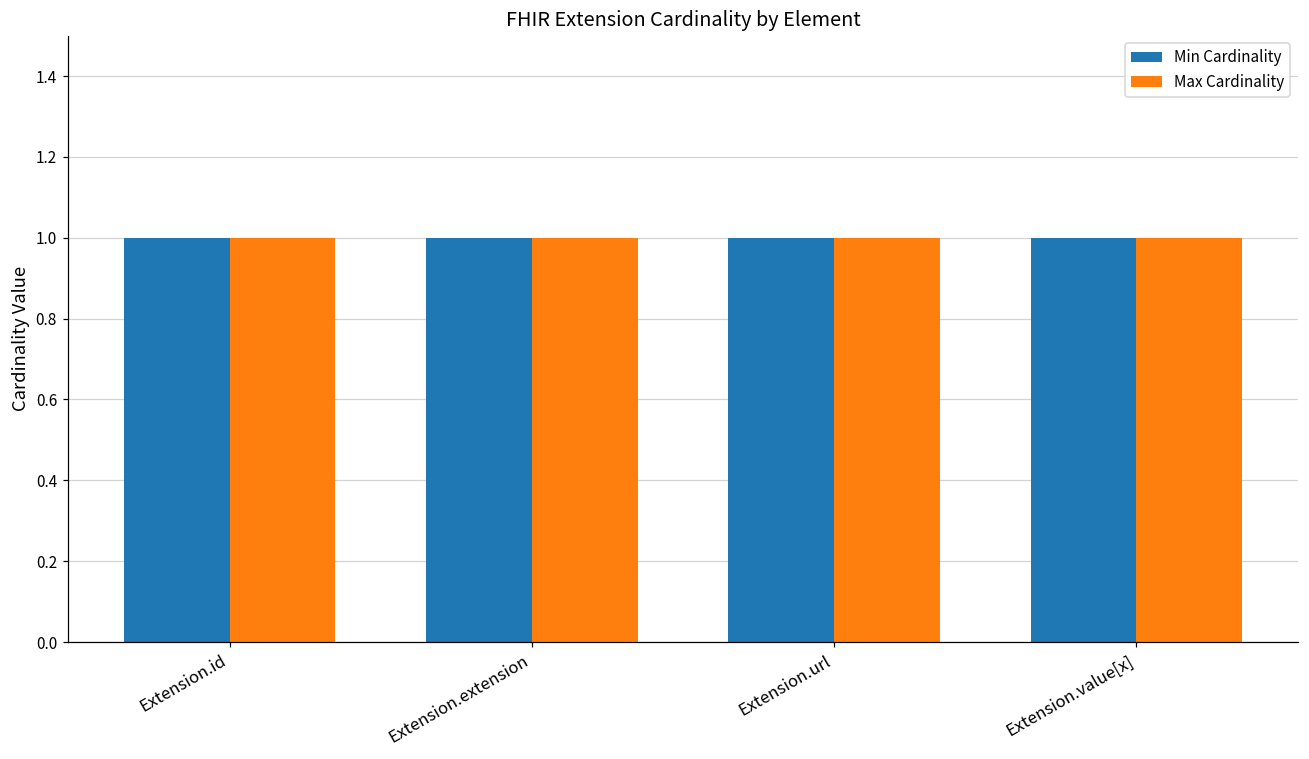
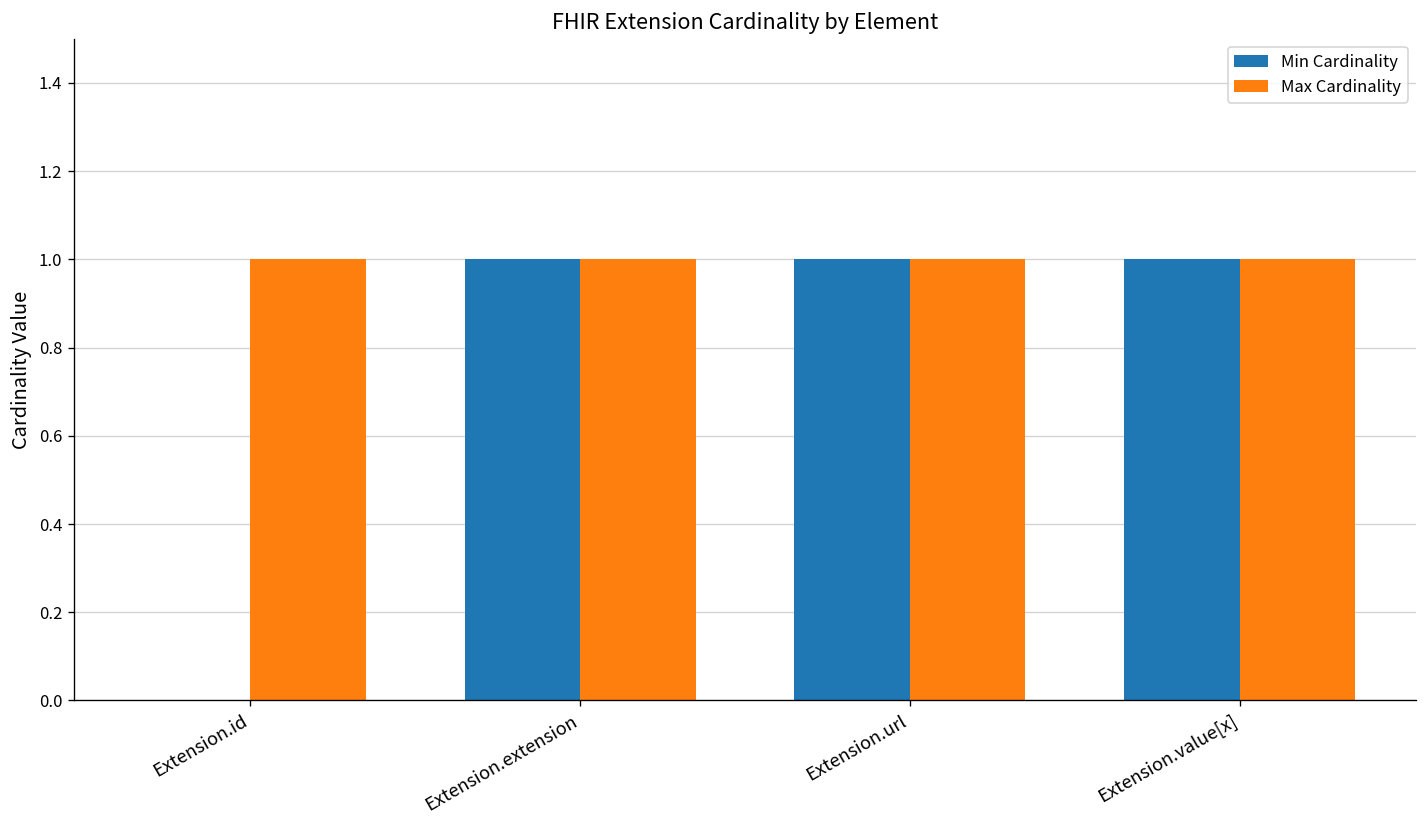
  {
    "Min Cardinality": {
-     "Extension.id": 1,
+     "Extension.id": 0,
      "Extension.extension": 1,
      "Extension.url": 1,
      "Extension.value[x]": 1
    },
    "Max Cardinality": {
      "Extension.id": 1,
      "Extension.extension": 1,
      "Extension.url": 1,
      "Extension.value[x]": 1
    }
  }
